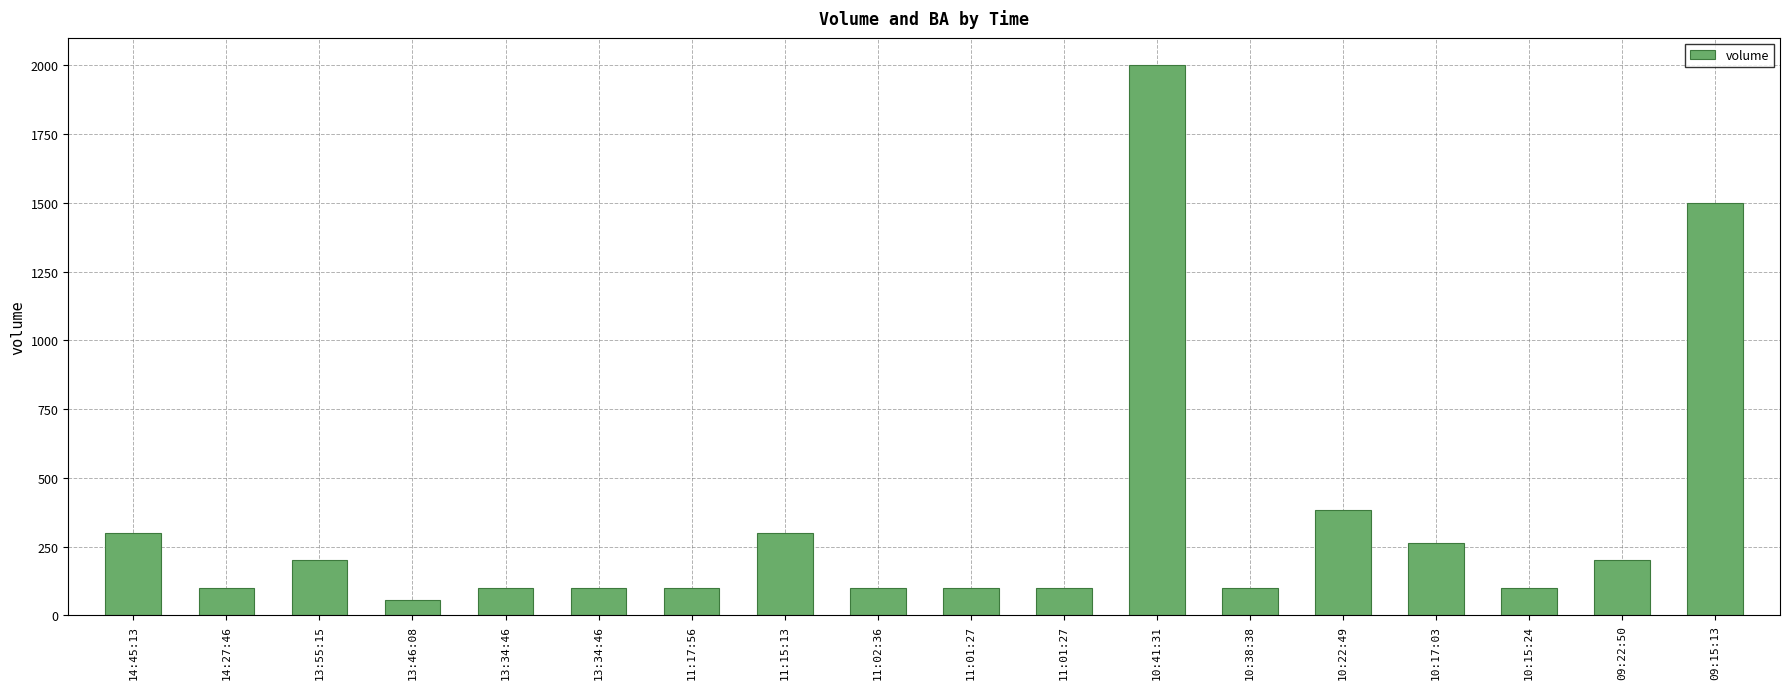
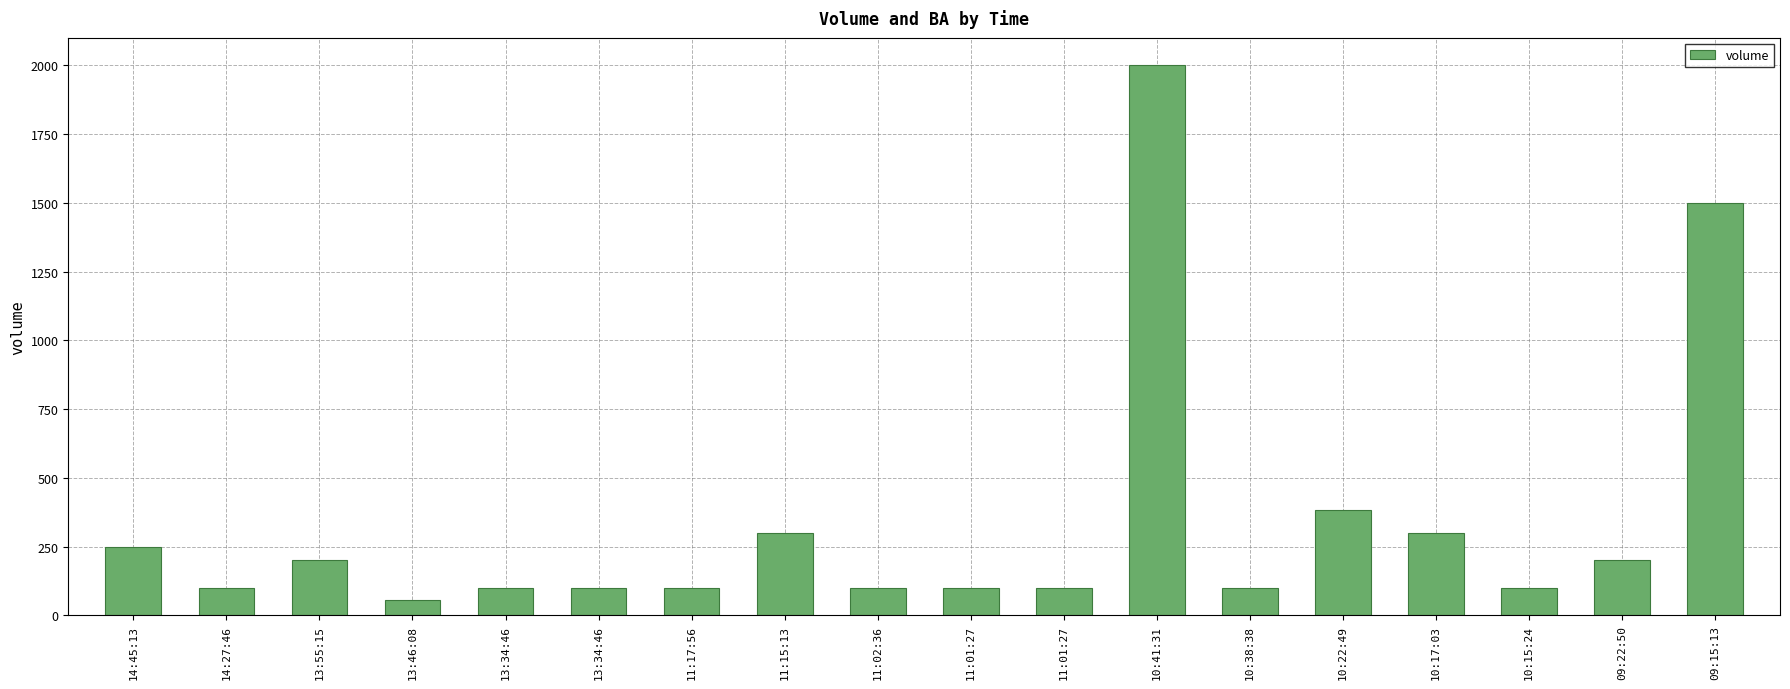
  {
-   "14:45:13": 300,
+   "14:45:13": 250,
    "14:27:46": 100,
    "13:55:15": 200,
    "13:46:08": 60,
    "11:17:56": 100,
    "11:15:13": 300,
    "11:02:36": 100,
    "10:41:31": 2000,
    "10:38:38": 100,
    "10:22:49": 380,
-   "10:17:03": 260,
+   "10:17:03": 300,
    "10:15:24": 100,
    "09:22:50": 200,
    "09:15:13": 1500
  }
